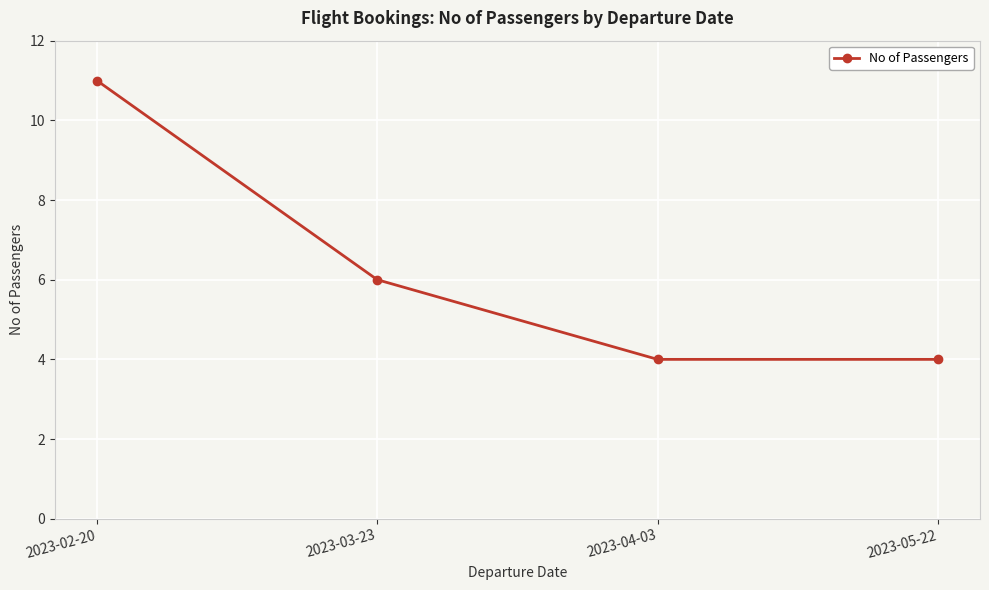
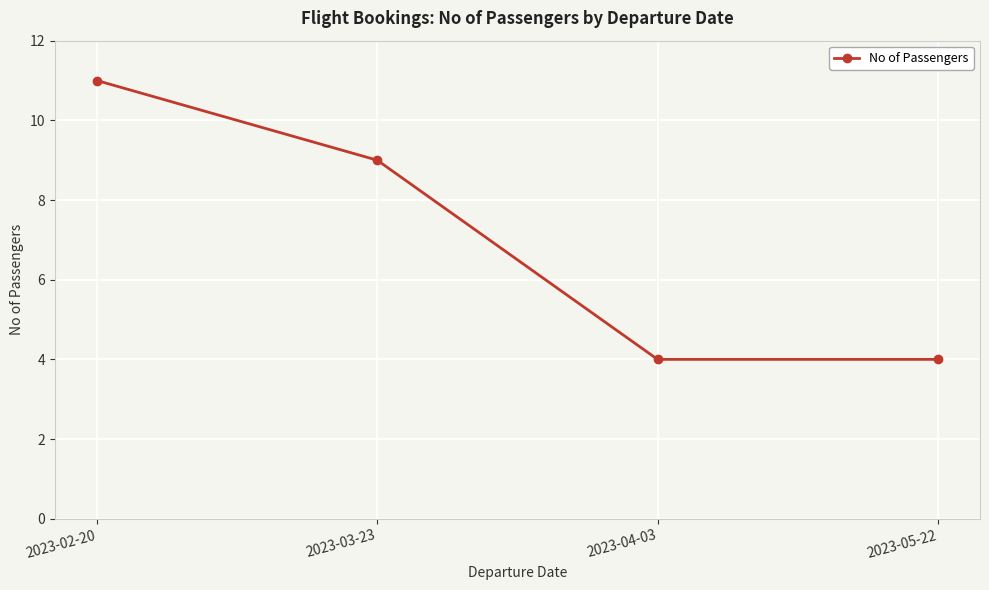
  {
    "2023-02-20": 11,
-   "2023-03-23": 6,
+   "2023-03-23": 9,
    "2023-04-03": 4,
    "2023-05-22": 4
  }
